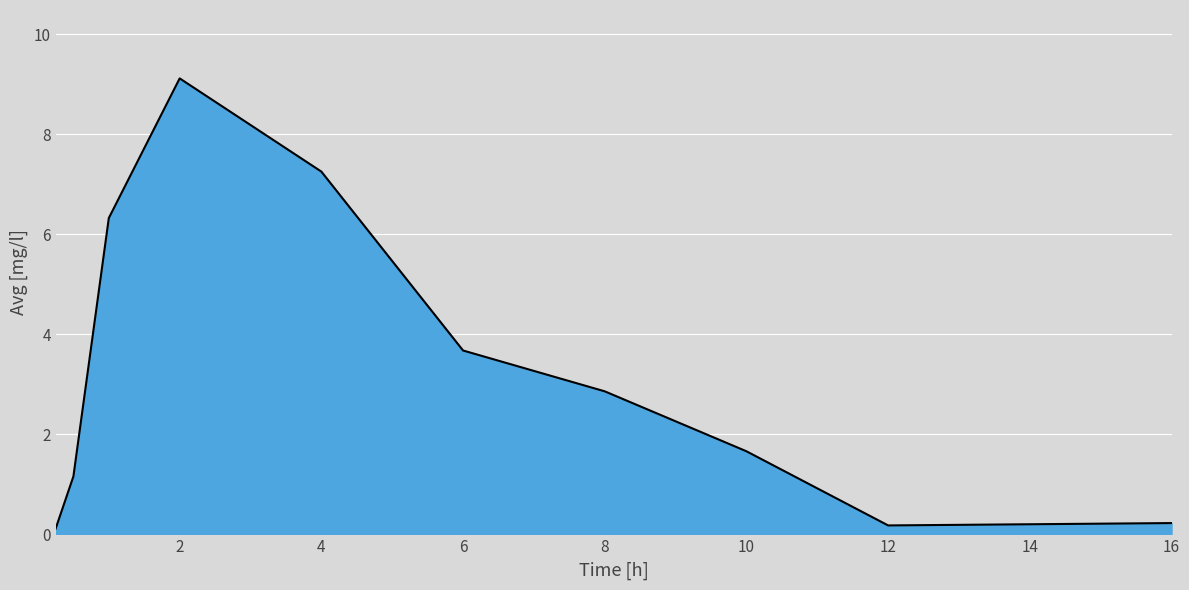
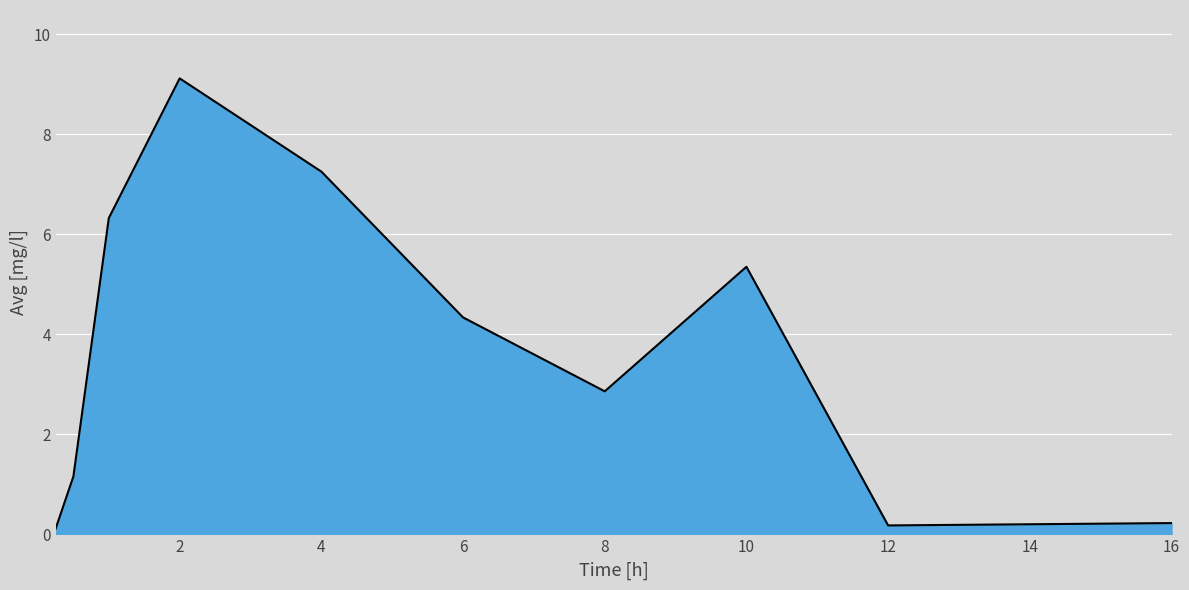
  {
    "2": 9.1,
    "4": 7.3,
-   "6": 3.7,
+   "6": 4.3,
    "8": 2.9,
-   "10": 1.7,
+   "10": 5.4,
    "12": 0.2,
    "16": 0.2
  }
